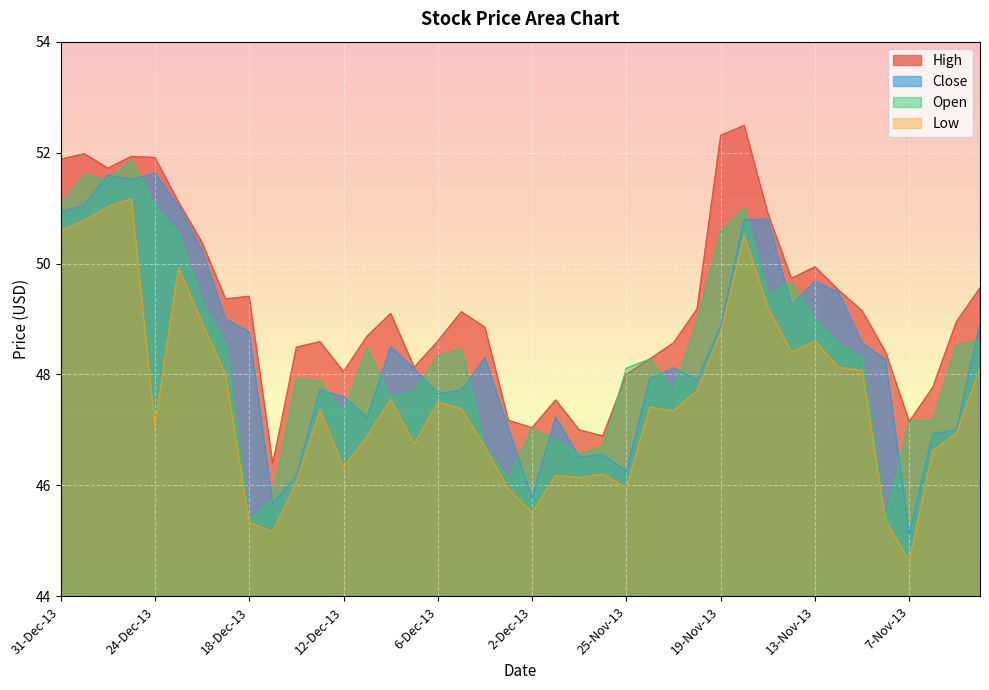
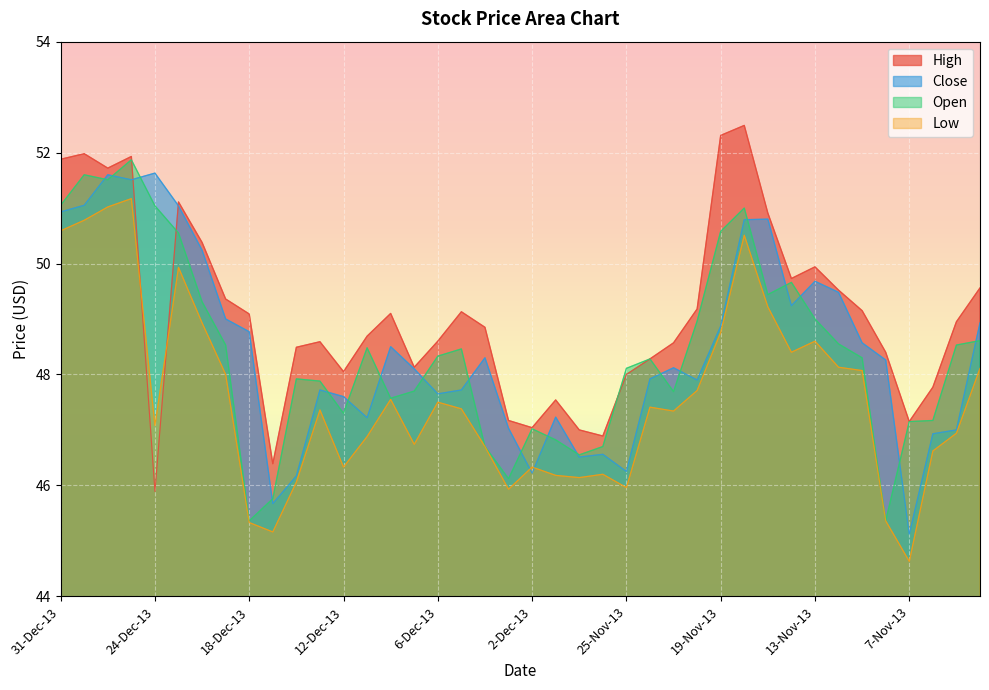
  {
    "High": {
      "31-Dec-13": 51.9,
-     "24-Dec-13": 51.9,
-     "18-Dec-13": 49.4,
+     "24-Dec-13": 45.9,
+     "18-Dec-13": 49.1,
      "12-Dec-13": 48.1,
      "6-Dec-13": 48.6,
      "25-Nov-13": 48.0,
      "19-Nov-13": 52.3,
      "13-Nov-13": 49.9
    },
    "Close": {
      "31-Dec-13": 50.9,
      "24-Dec-13": 51.6,
      "18-Dec-13": 48.8,
      "12-Dec-13": 47.6,
      "6-Dec-13": 47.7,
-     "2-Dec-13": 45.8,
+     "2-Dec-13": 46.2,
      "25-Nov-13": 46.3,
      "19-Nov-13": 48.9,
      "13-Nov-13": 49.7,
      "7-Nov-13": 45.1
    },
    "Open": {
      "31-Dec-13": 51.1,
      "24-Dec-13": 51.0,
      "12-Dec-13": 47.3,
      "6-Dec-13": 48.3,
      "25-Nov-13": 48.1,
      "19-Nov-13": 50.6,
      "13-Nov-13": 49.0
    },
    "Low": {
      "31-Dec-13": 50.6,
      "24-Dec-13": 47.1,
      "12-Dec-13": 46.3,
      "6-Dec-13": 47.5,
-     "2-Dec-13": 45.5,
+     "2-Dec-13": 46.3,
      "25-Nov-13": 46.0,
      "19-Nov-13": 48.8,
      "13-Nov-13": 48.6,
      "7-Nov-13": 44.6
    }
  }
